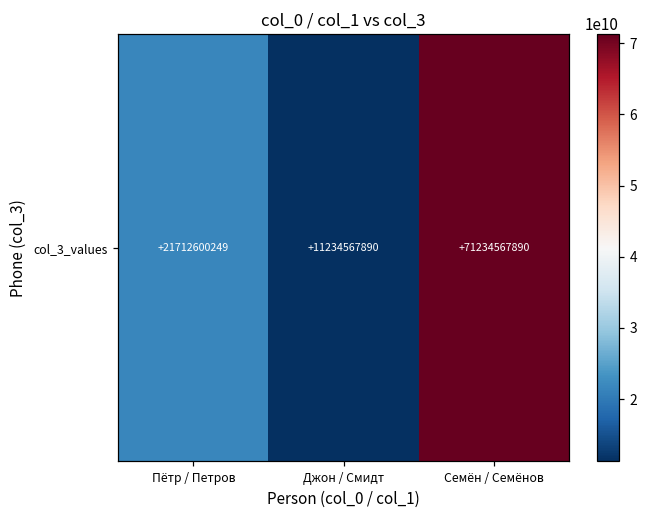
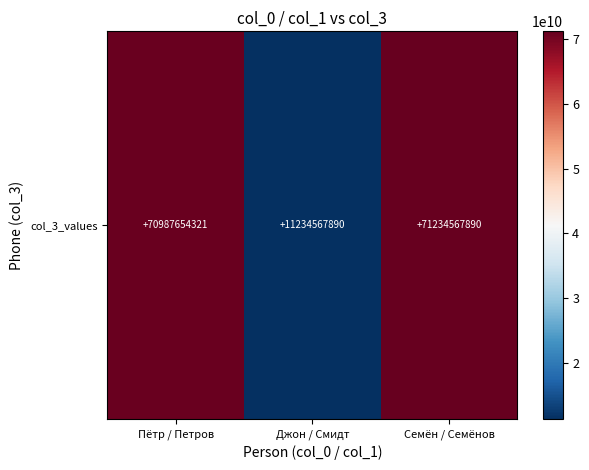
  {
    "col_3_values": {
-     "Пётр / Петров": "+21712600249",
+     "Пётр / Петров": "+70987654321",
      "Джон / Смидт": "+11234567890",
      "Семён / Семёнов": "+71234567890"
    }
  }
